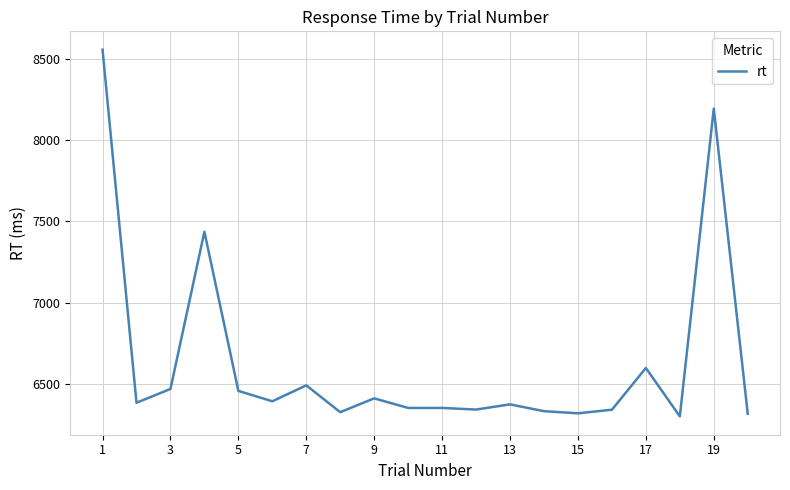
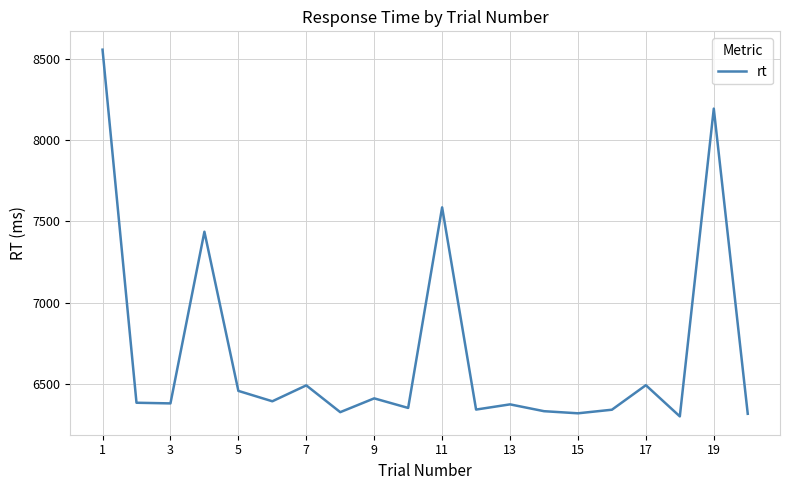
  {
    "1": 8560,
-   "3": 6470,
+   "3": 6380,
    "5": 6460,
    "7": 6490,
    "9": 6410,
-   "11": 6350,
+   "11": 7590,
    "13": 6370,
    "15": 6320,
-   "17": 6600,
+   "17": 6490,
    "19": 8200
  }
